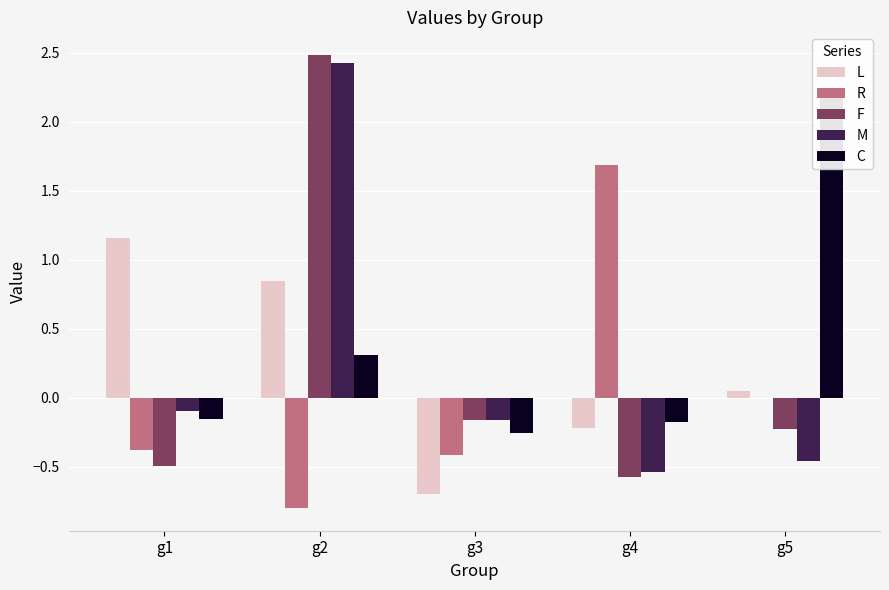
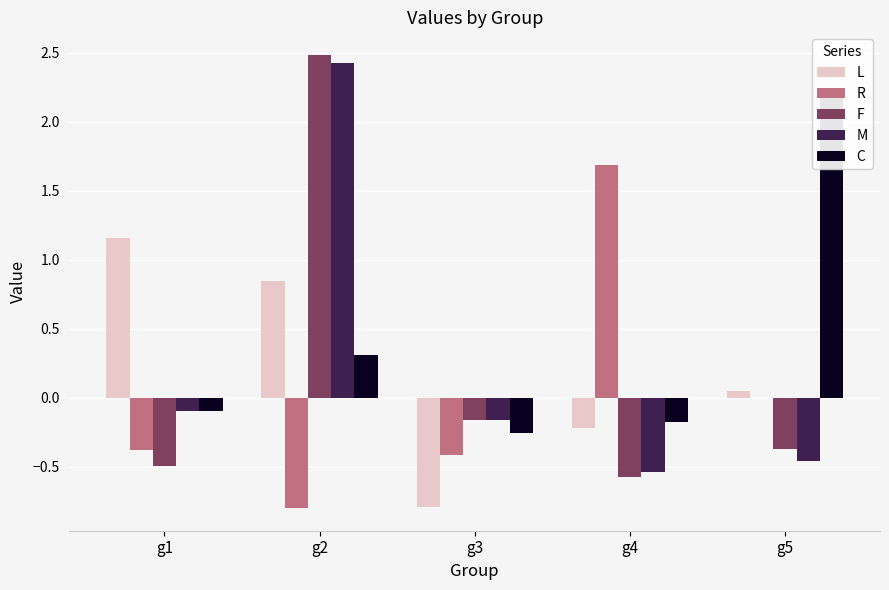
  {
    "L": {
      "g1": 1.16,
      "g2": 0.85,
-     "g3": -0.70,
+     "g3": -0.79,
      "g4": -0.22,
      "g5": 0.05
    },
    "R": {
      "g1": -0.38,
      "g2": -0.80,
      "g3": -0.41,
      "g4": 1.69
    },
    "F": {
      "g1": -0.50,
      "g2": 2.48,
      "g3": -0.16,
      "g4": -0.57,
-     "g5": -0.23
+     "g5": -0.37
    },
    "M": {
      "g1": -0.09,
      "g2": 2.42,
      "g3": -0.16,
      "g4": -0.54,
      "g5": -0.46
    },
    "C": {
-     "g1": -0.16,
+     "g1": -0.10,
      "g2": 0.31,
      "g3": -0.26,
      "g4": -0.17
    }
  }
